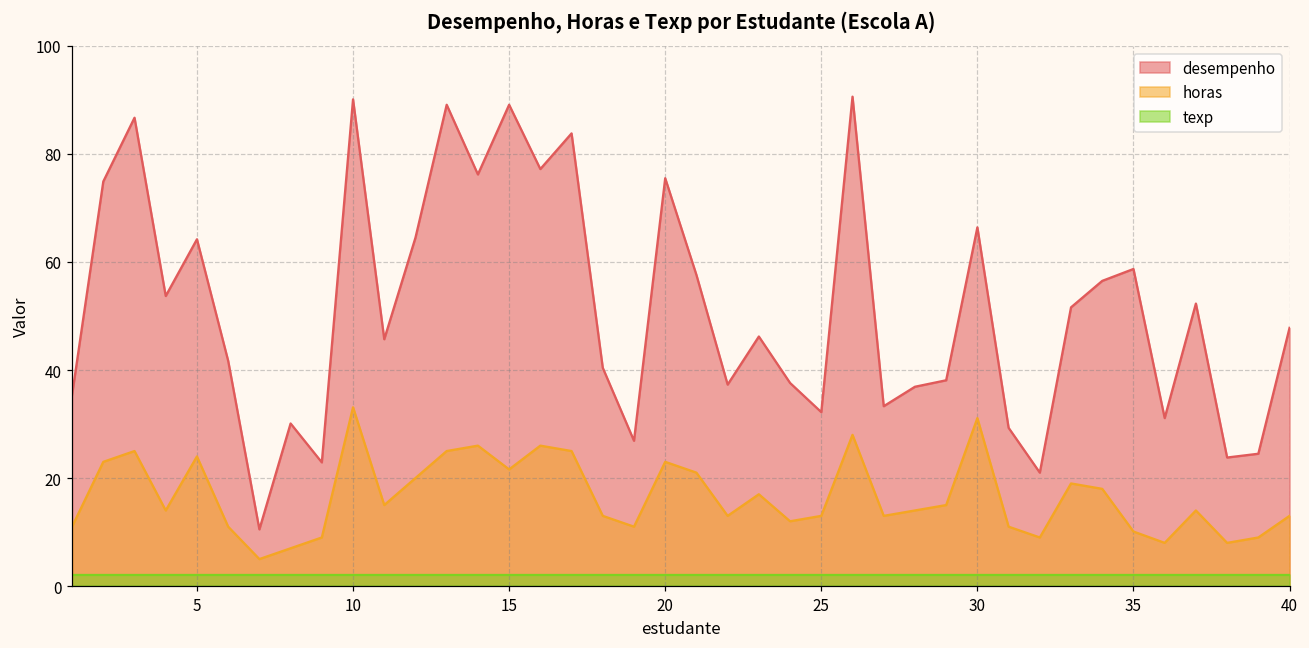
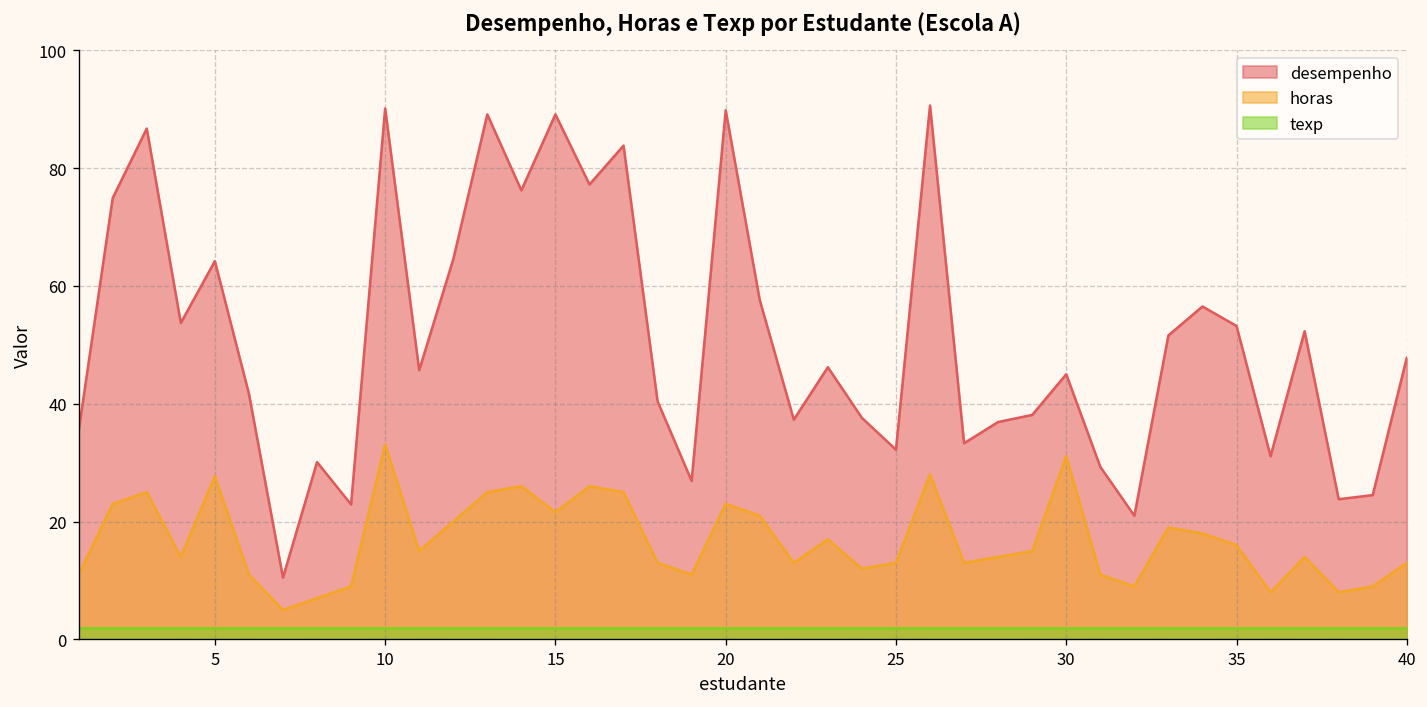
  {
    "desempenho": {
      "5": 64,
      "10": 90,
      "15": 89,
-     "20": 76,
+     "20": 90,
      "25": 32,
-     "30": 66,
-     "35": 59,
+     "30": 45,
+     "35": 53,
      "40": 48
    },
    "horas": {
-     "5": 24,
+     "5": 28,
      "10": 33,
      "15": 22,
      "20": 23,
      "25": 13,
      "30": 31,
-     "35": 10,
+     "35": 16,
      "40": 13
    },
    "texp": {
      "5": 2,
      "10": 2,
      "15": 2,
      "20": 2,
      "25": 2,
      "30": 2,
      "35": 2,
      "40": 2
    }
  }
